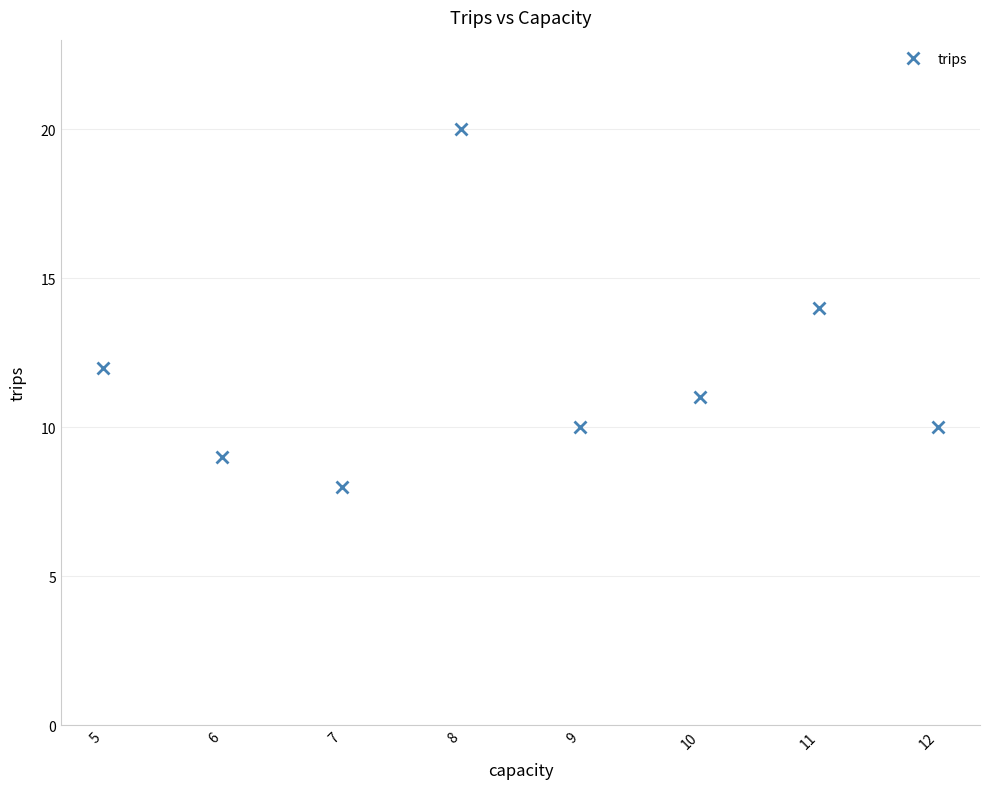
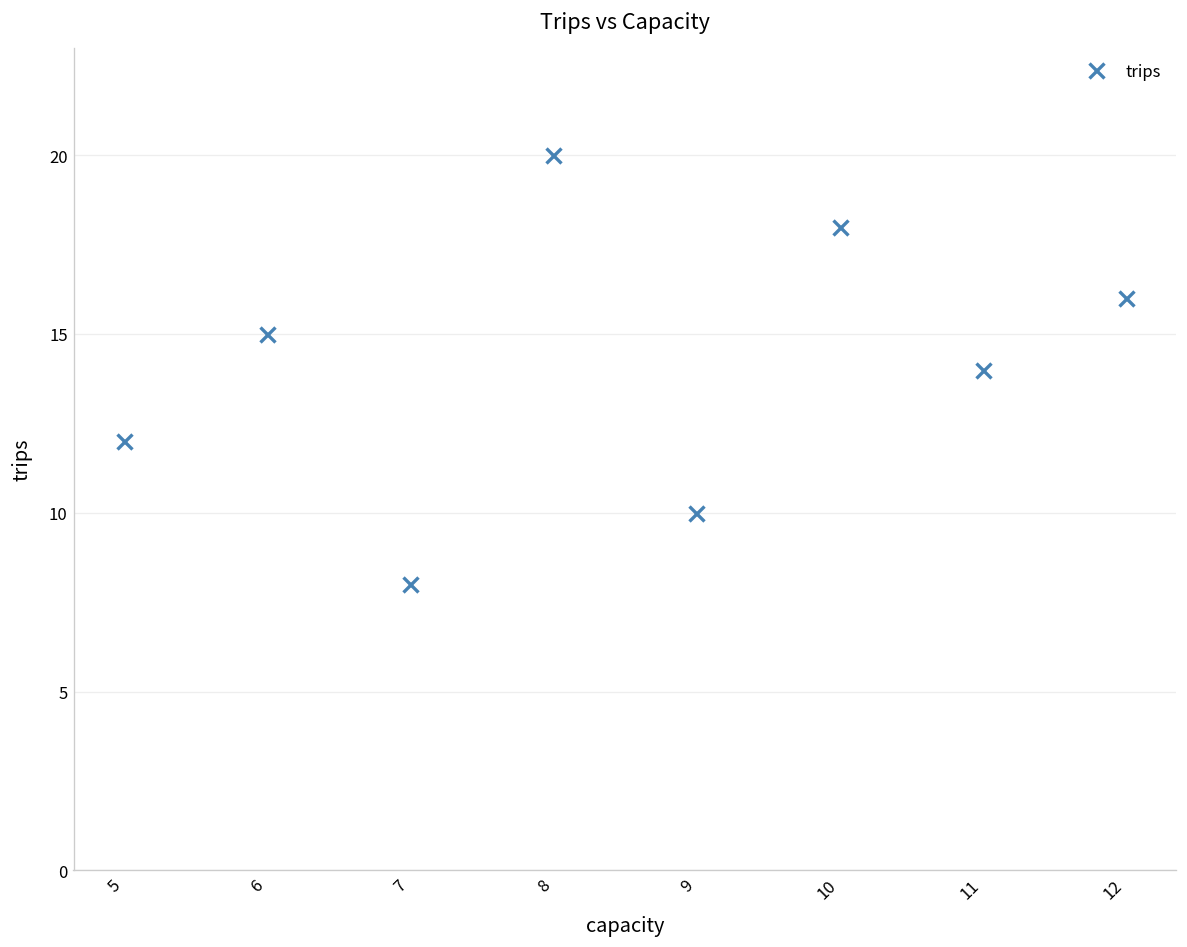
  {
    "5": 12,
-   "6": 9,
+   "6": 15,
    "7": 8,
    "8": 20,
    "9": 10,
-   "10": 11,
+   "10": 18,
    "11": 14,
-   "12": 10
+   "12": 16
  }
